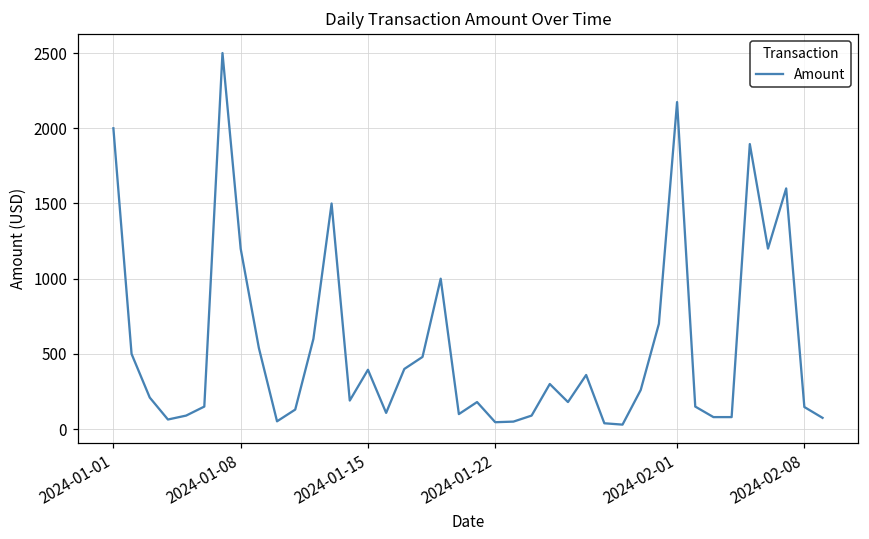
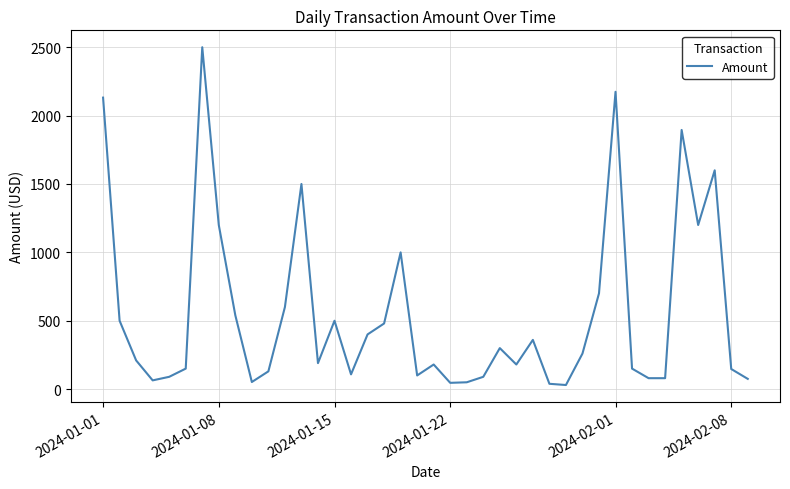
  {
-   "2024-01-01": 2000,
+   "2024-01-01": 2130,
    "2024-01-08": 1200,
-   "2024-01-15": 390,
+   "2024-01-15": 500,
    "2024-01-22": 50,
    "2024-02-01": 2170,
    "2024-02-08": 150
  }
